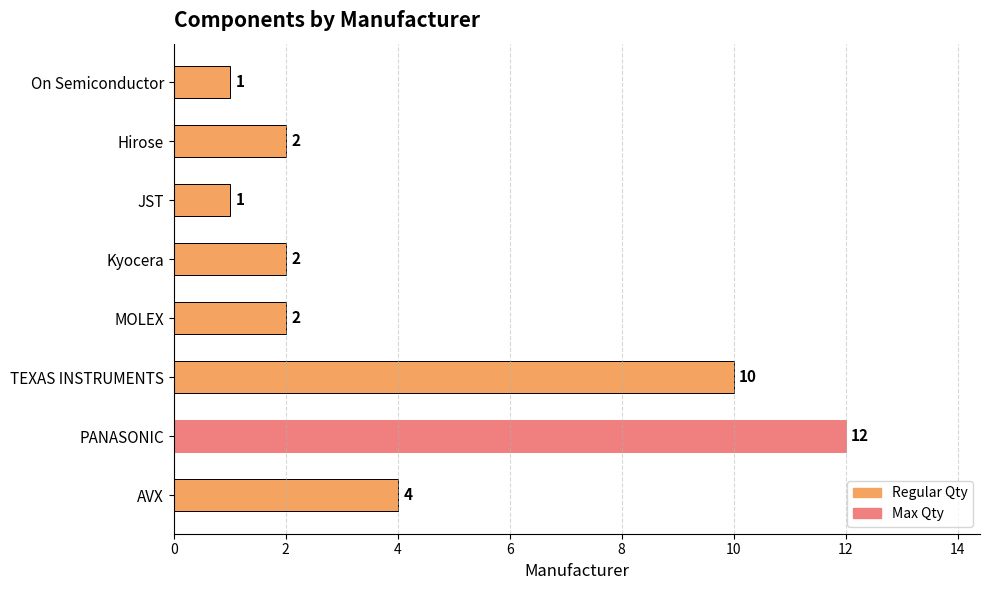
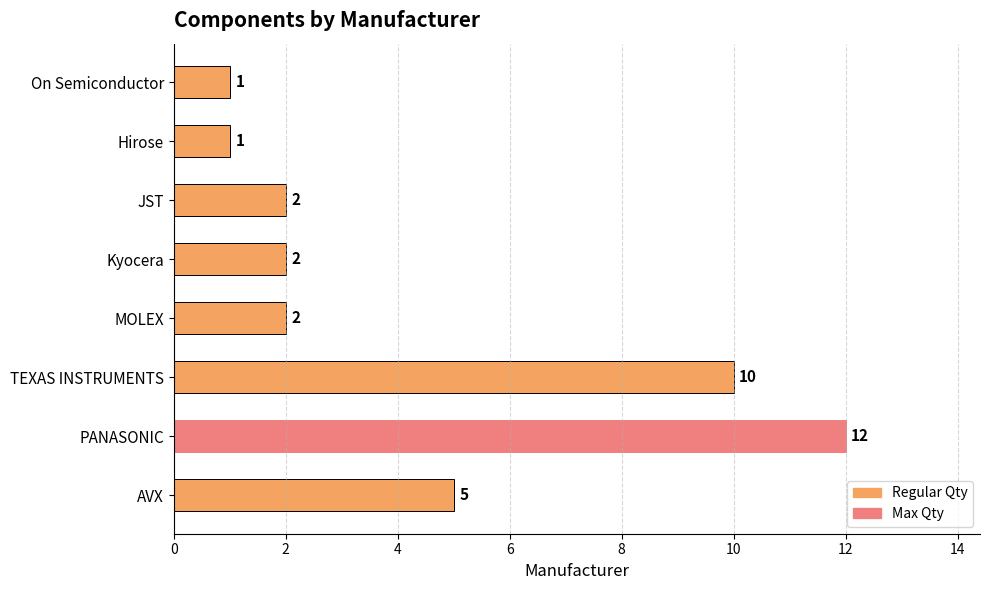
  {
    "On Semiconductor": 1,
-   "Hirose": 2,
-   "JST": 1,
+   "Hirose": 1,
+   "JST": 2,
    "Kyocera": 2,
    "MOLEX": 2,
    "TEXAS INSTRUMENTS": 10,
    "PANASONIC": 12,
-   "AVX": 4
+   "AVX": 5
  }
